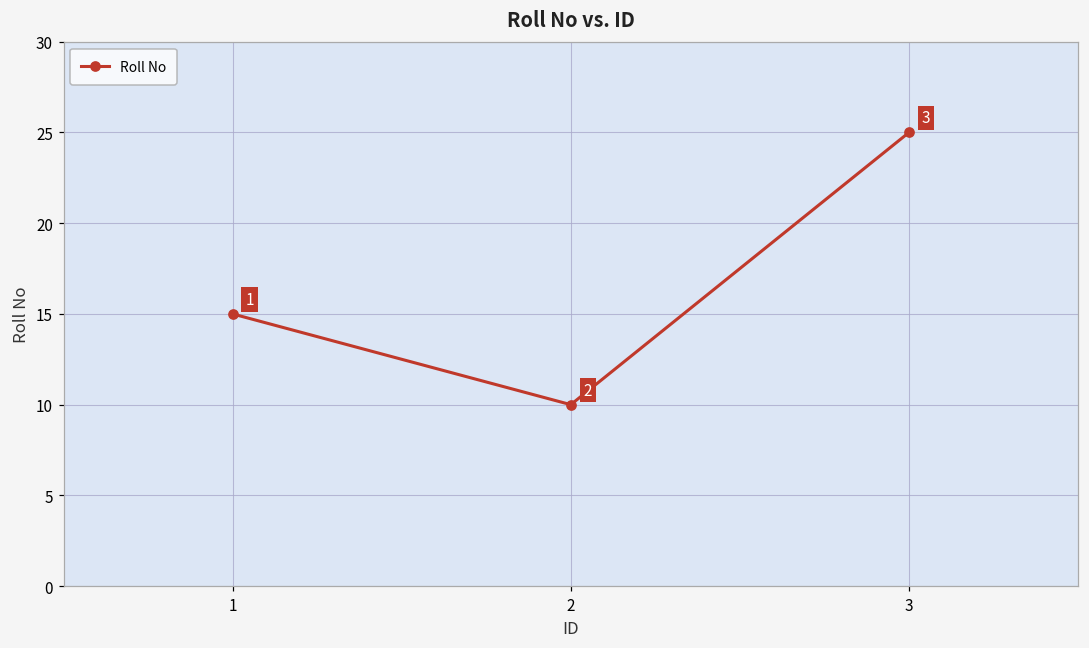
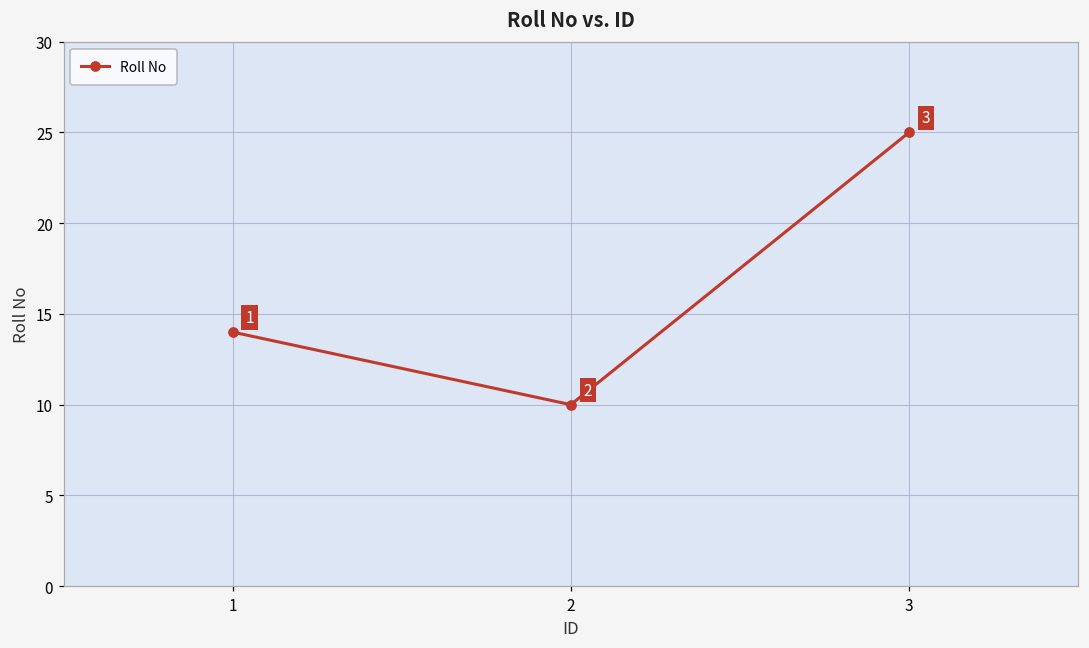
  {
-   "1": 15
+   "1": 14
  }
